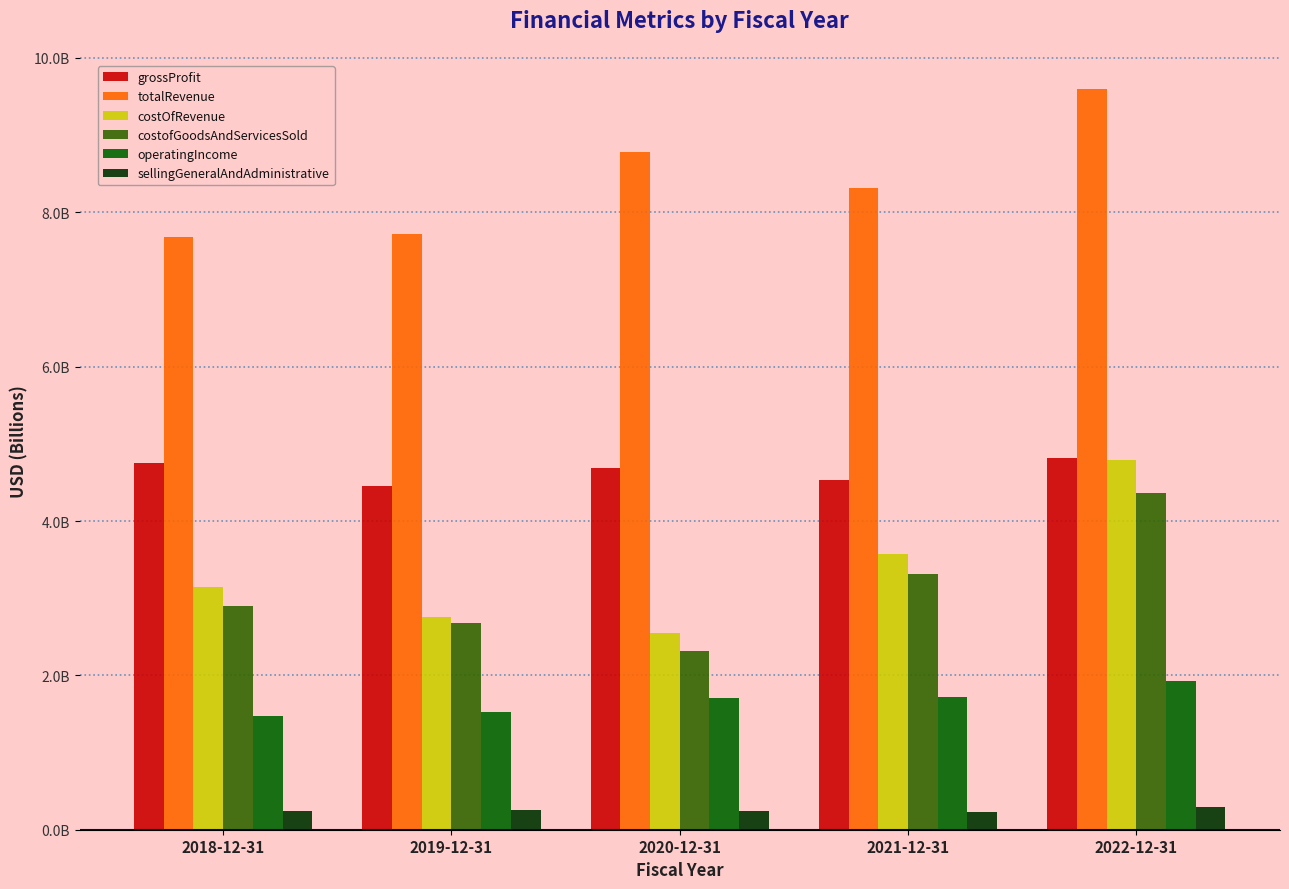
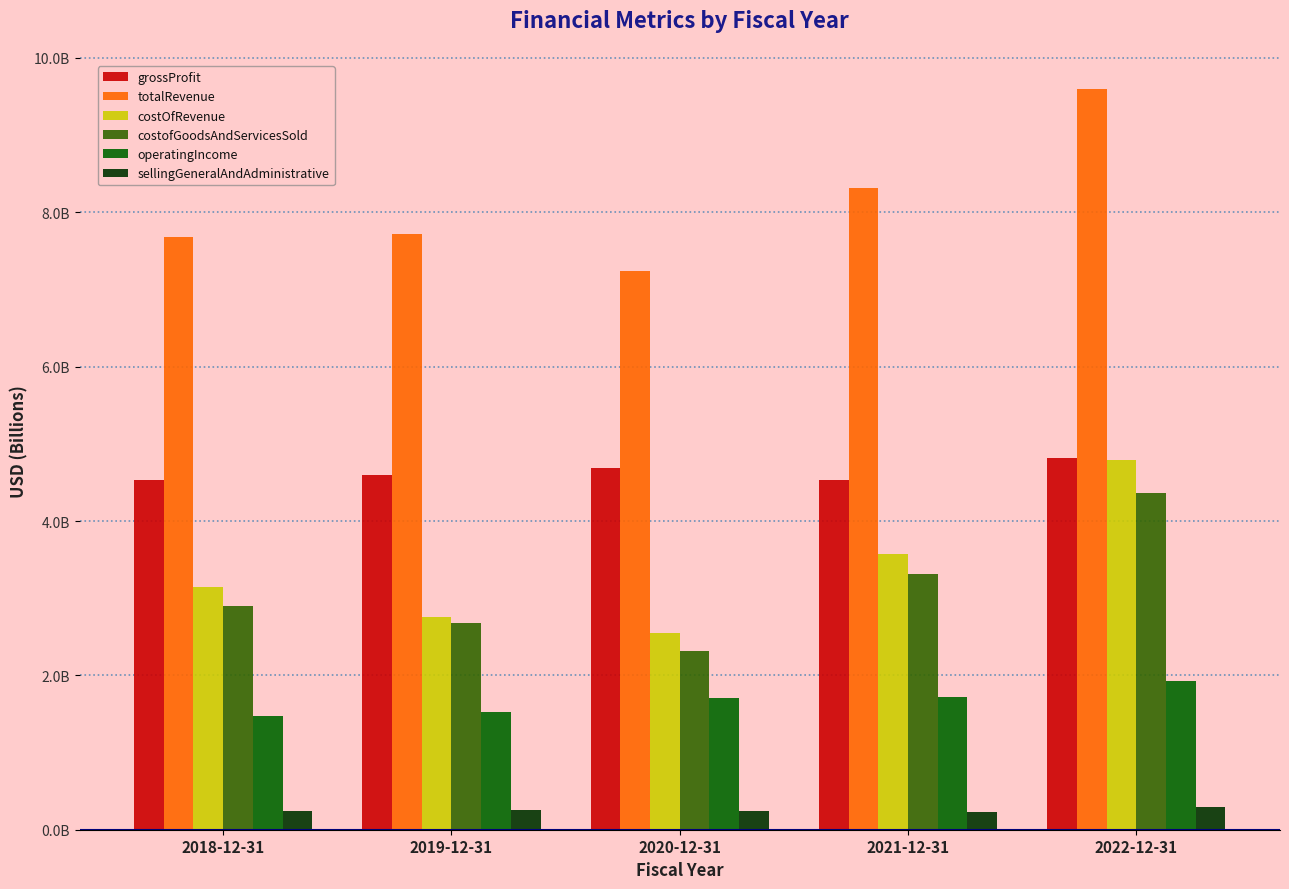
  {
    "grossProfit": {
-     "2018-12-31": 4700000000,
-     "2019-12-31": 4400000000,
+     "2018-12-31": 4500000000,
+     "2019-12-31": 4600000000,
      "2020-12-31": 4700000000,
      "2021-12-31": 4500000000,
      "2022-12-31": 4800000000
    },
    "totalRevenue": {
      "2018-12-31": 7700000000,
      "2019-12-31": 7700000000,
-     "2020-12-31": 8800000000,
+     "2020-12-31": 7200000000,
      "2021-12-31": 8300000000,
      "2022-12-31": 9600000000
    },
    "costOfRevenue": {
      "2018-12-31": 3100000000,
      "2019-12-31": 2800000000,
      "2020-12-31": 2500000000,
      "2021-12-31": 3600000000,
      "2022-12-31": 4800000000
    }
  }
